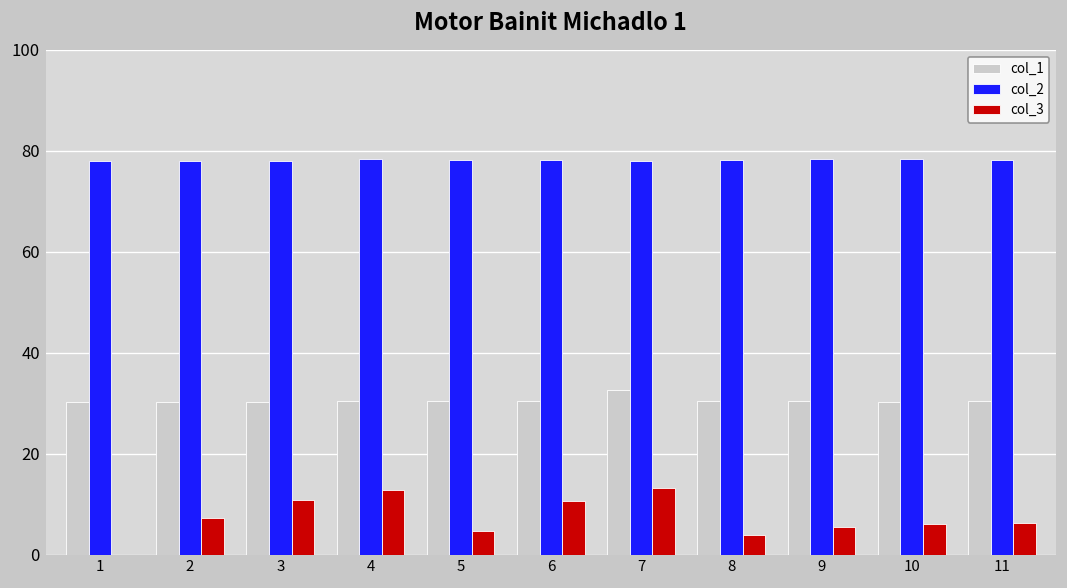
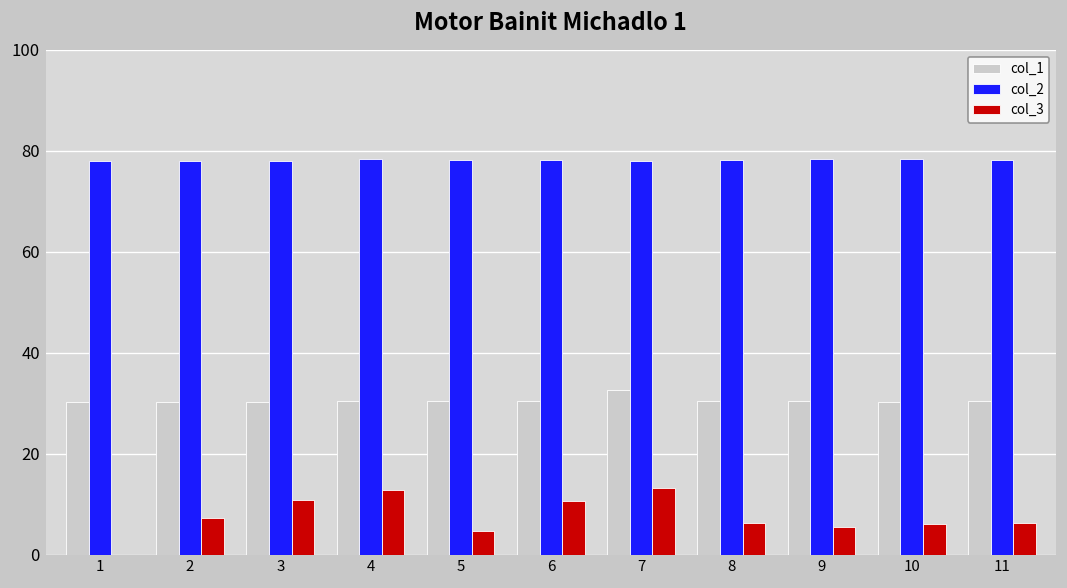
  {
    "col_1": {
      "1": 30,
      "2": 30,
      "3": 30,
      "4": 30,
      "5": 30,
      "6": 30,
      "7": 33,
      "8": 30,
      "9": 31,
      "10": 30,
      "11": 30
    },
    "col_2": {
      "1": 78,
      "2": 78,
      "3": 78,
      "4": 78,
      "5": 78,
      "6": 78,
      "7": 78,
      "8": 78,
      "9": 78,
      "10": 78,
      "11": 78
    },
    "col_3": {
      "1": 0,
      "2": 7,
      "3": 11,
      "4": 13,
      "5": 5,
      "6": 11,
      "7": 13,
-     "8": 4,
+     "8": 6,
      "9": 5,
      "10": 6,
      "11": 6
    }
  }
